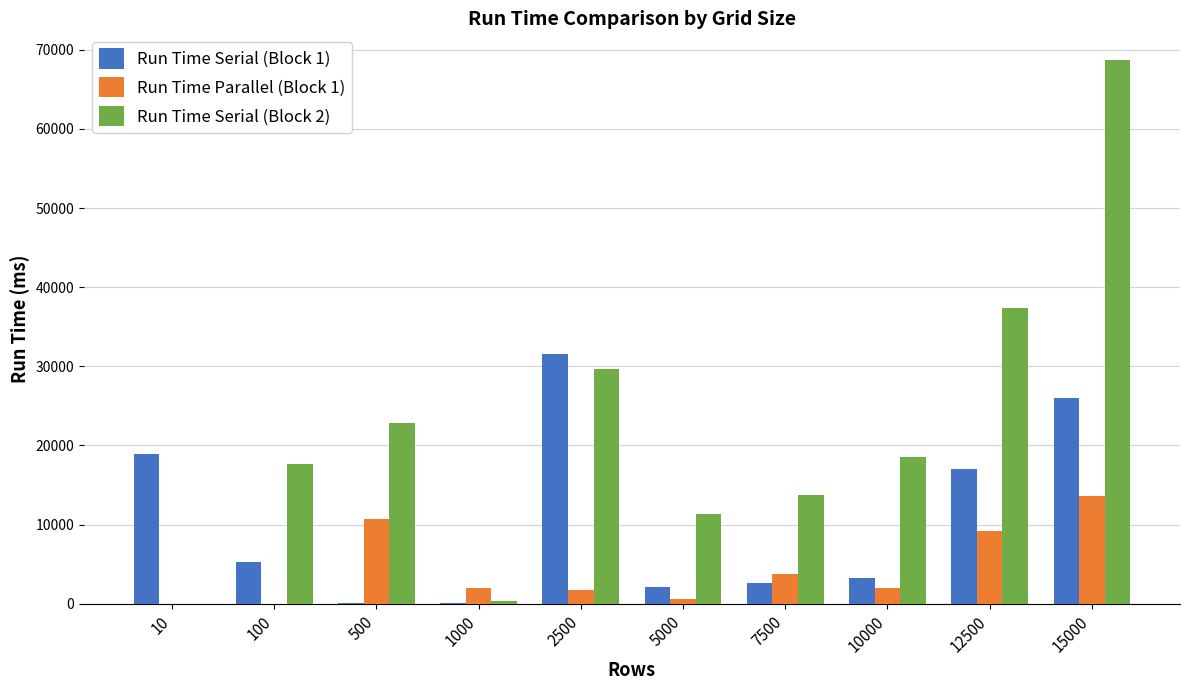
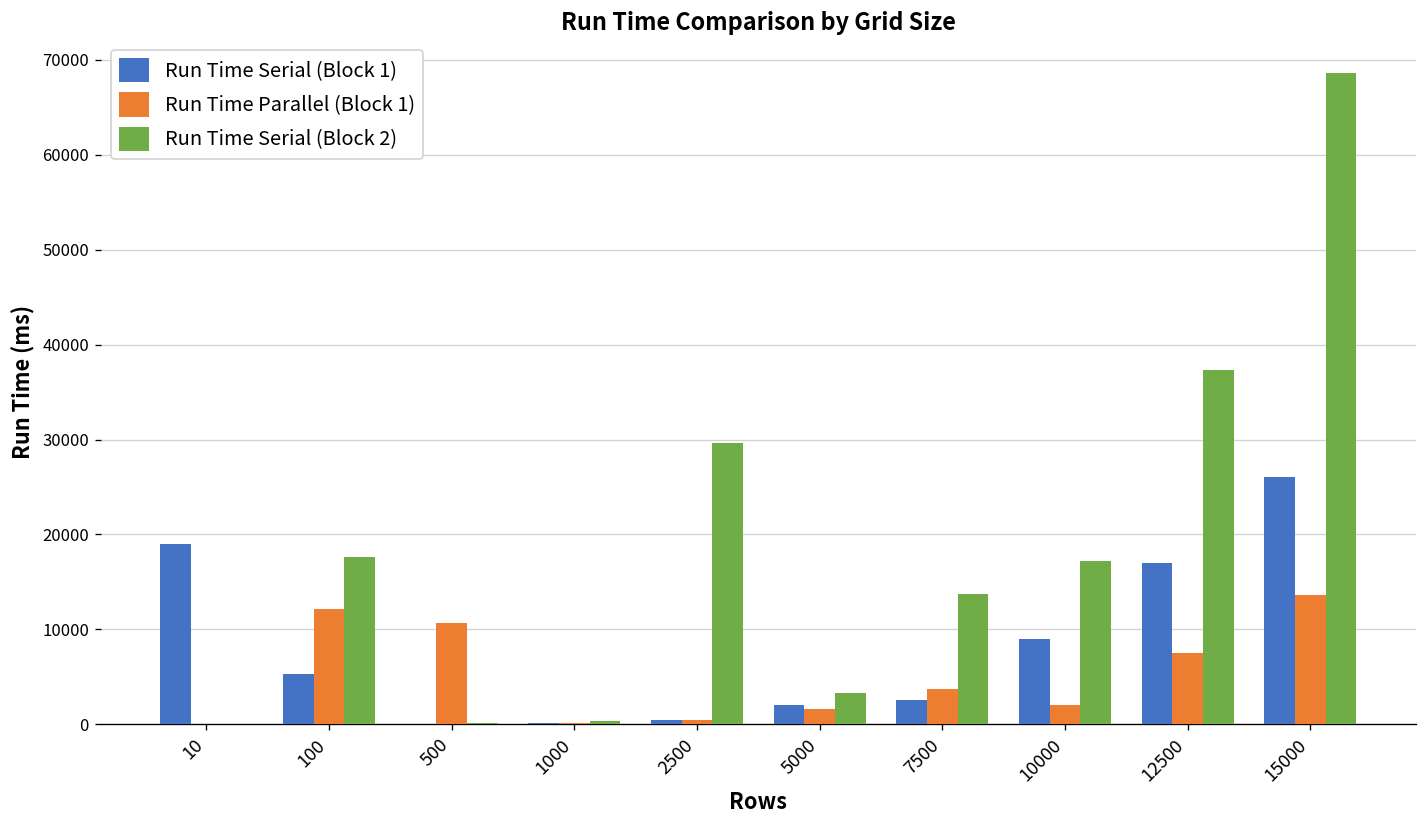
  {
    "Run Time Serial (Block 1)": {
      "10": 19000,
      "100": 5000,
-     "2500": 32000,
+     "2500": 0,
      "5000": 2000,
      "7500": 3000,
-     "10000": 3000,
+     "10000": 9000,
      "12500": 17000,
      "15000": 26000
    },
    "Run Time Parallel (Block 1)": {
-     "100": 0,
+     "100": 12000,
      "500": 11000,
-     "1000": 2000,
-     "2500": 2000,
-     "5000": 1000,
+     "1000": 0,
+     "2500": 0,
+     "5000": 2000,
      "7500": 4000,
      "10000": 2000,
-     "12500": 9000,
+     "12500": 8000,
      "15000": 14000
    },
    "Run Time Serial (Block 2)": {
      "100": 18000,
-     "500": 23000,
+     "500": 0,
      "1000": 0,
      "2500": 30000,
-     "5000": 11000,
+     "5000": 3000,
      "7500": 14000,
-     "10000": 19000,
+     "10000": 17000,
      "12500": 37000,
      "15000": 69000
    }
  }
